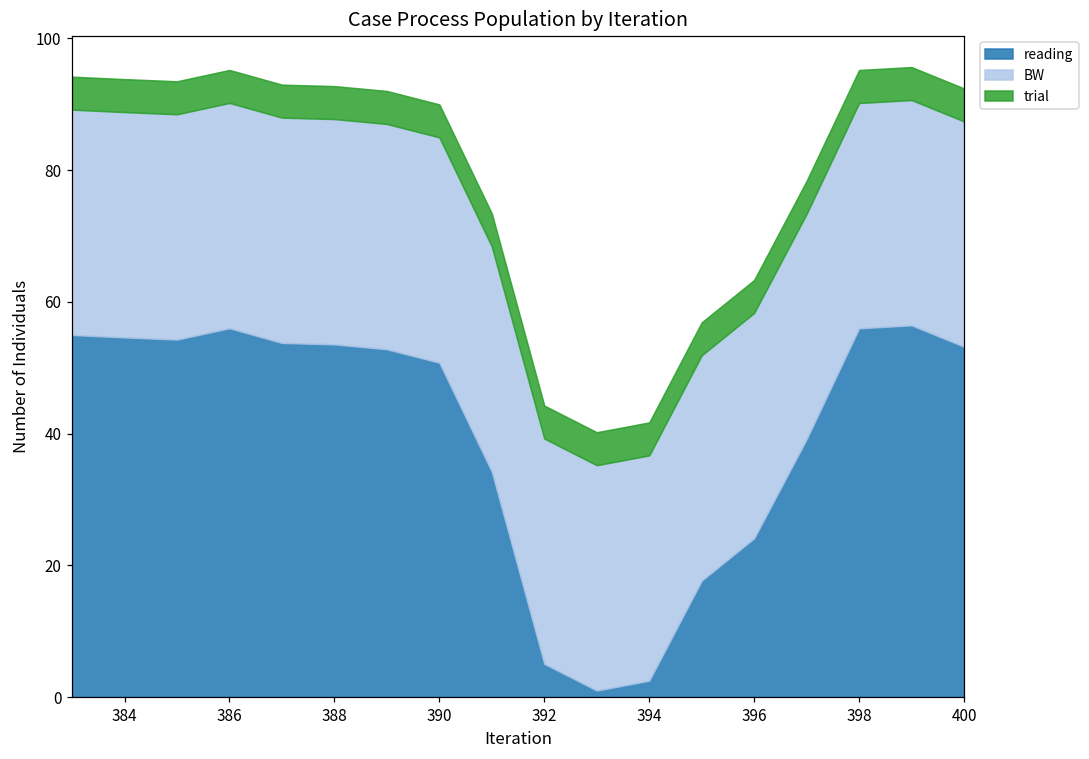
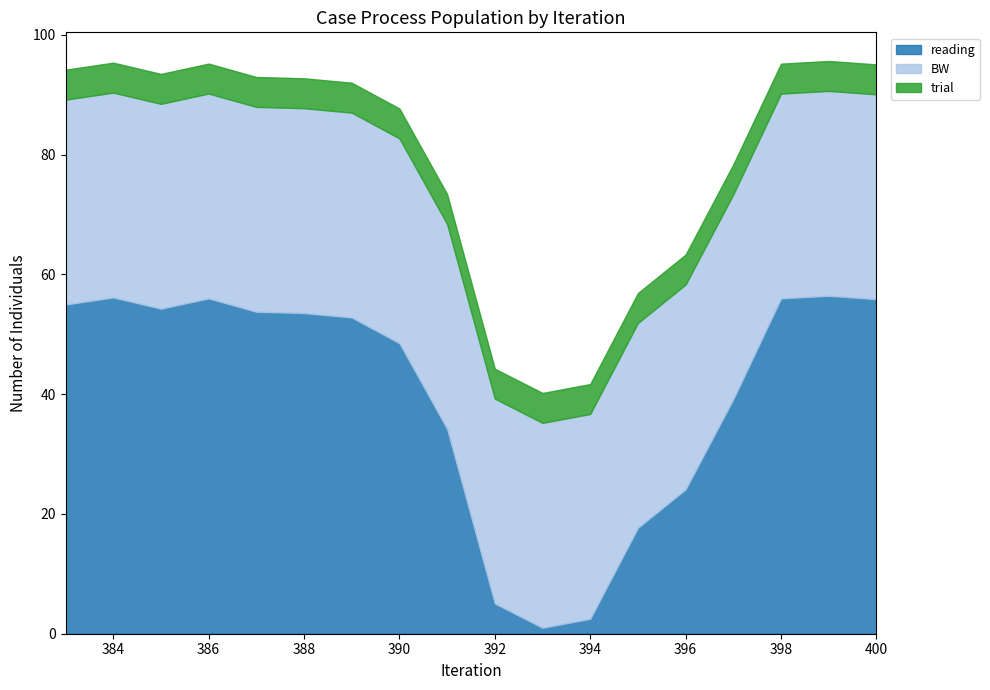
  {
    "reading": {
-     "384": 55,
+     "384": 56,
      "386": 56,
      "388": 54,
-     "390": 51,
+     "390": 49,
      "392": 5,
      "394": 2,
      "396": 24,
      "398": 56,
-     "400": 53
+     "400": 56
    },
    "BW": {
      "384": 34,
      "386": 34,
      "388": 34,
      "390": 34,
      "392": 34,
      "394": 34,
      "396": 34,
      "398": 34,
      "400": 34
    },
    "trial": {
      "384": 5,
      "386": 5,
      "388": 5,
      "390": 5,
      "392": 5,
      "394": 5,
      "396": 5,
      "398": 5,
      "400": 5
    }
  }
